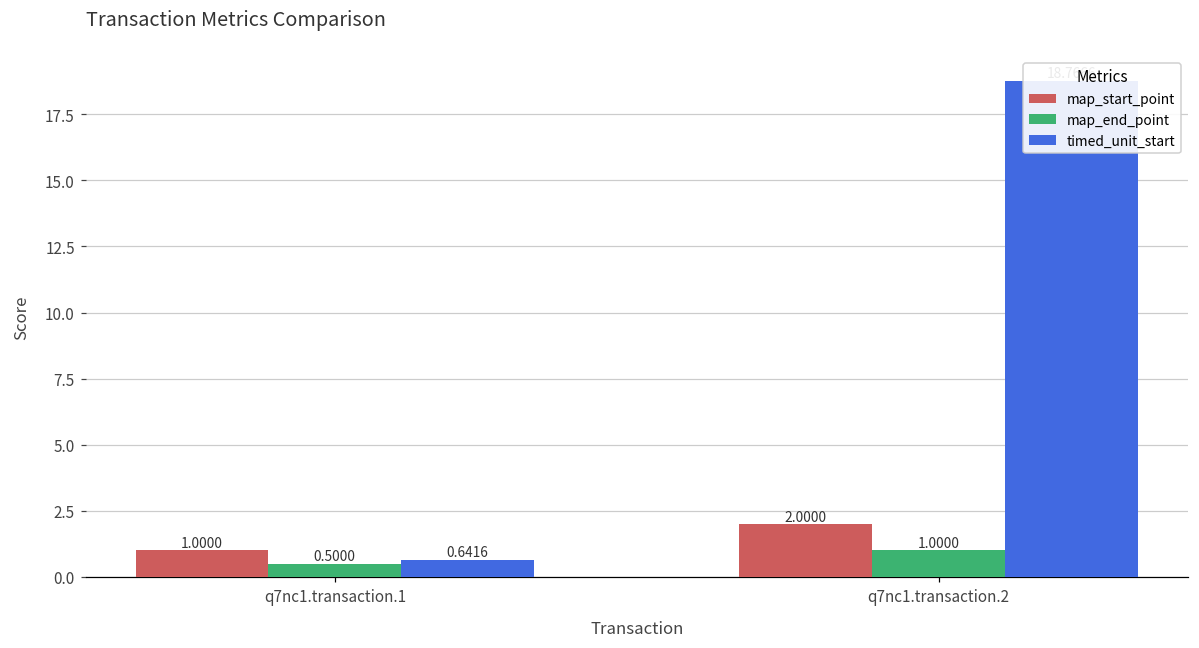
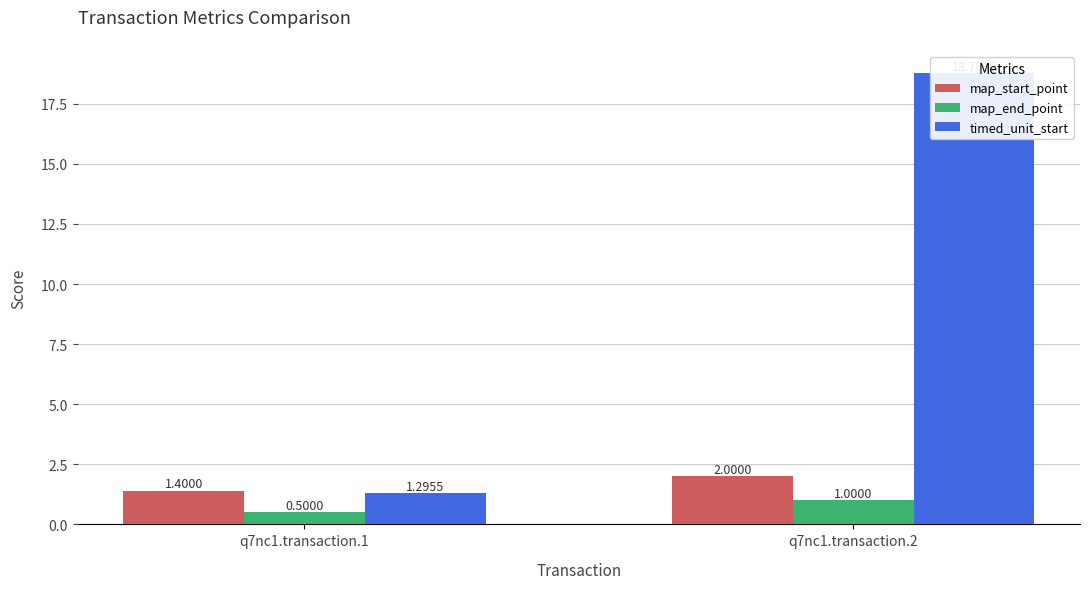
  {
    "map_start_point": {
-     "q7nc1.transaction.1": 1.0000,
+     "q7nc1.transaction.1": 1.4000,
      "q7nc1.transaction.2": 2.0000
    },
    "map_end_point": {
      "q7nc1.transaction.1": 0.5000,
      "q7nc1.transaction.2": 1.0000
    },
    "timed_unit_start": {
-     "q7nc1.transaction.1": 0.6416
+     "q7nc1.transaction.1": 1.2955
    }
  }
